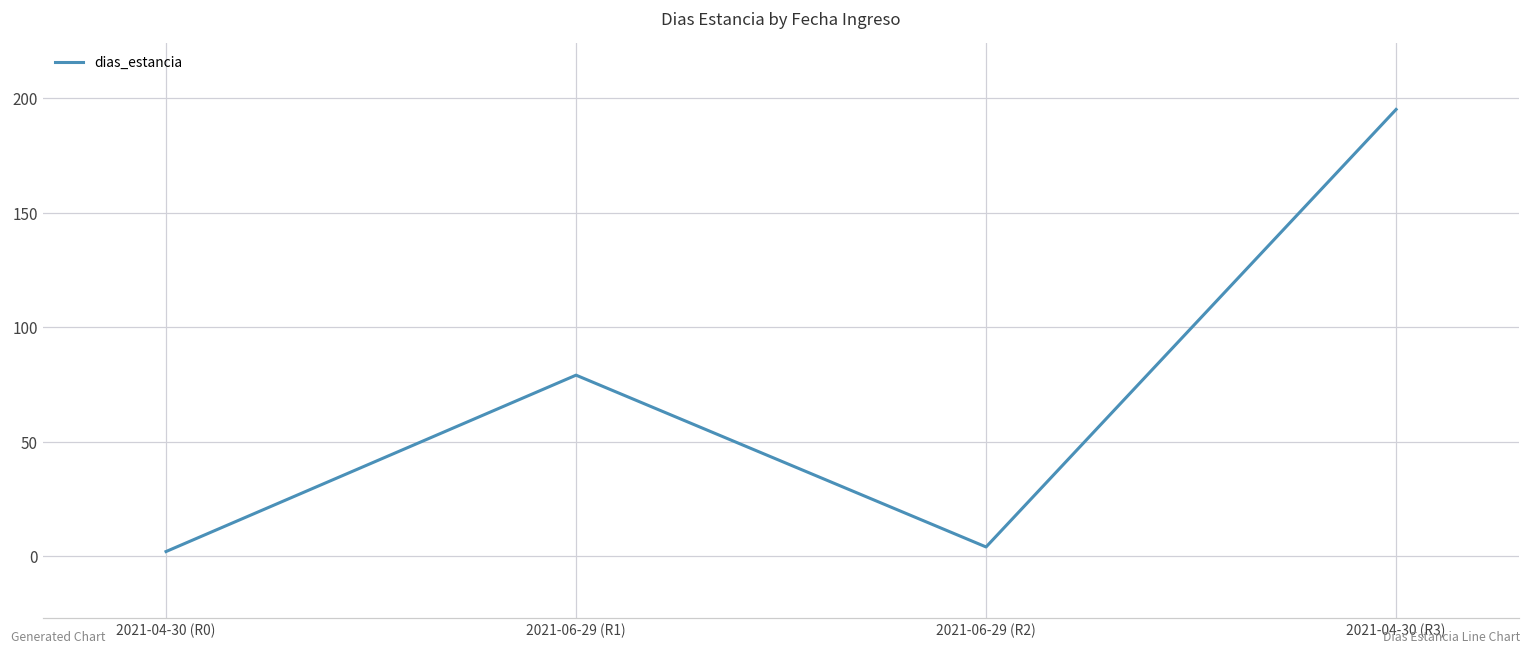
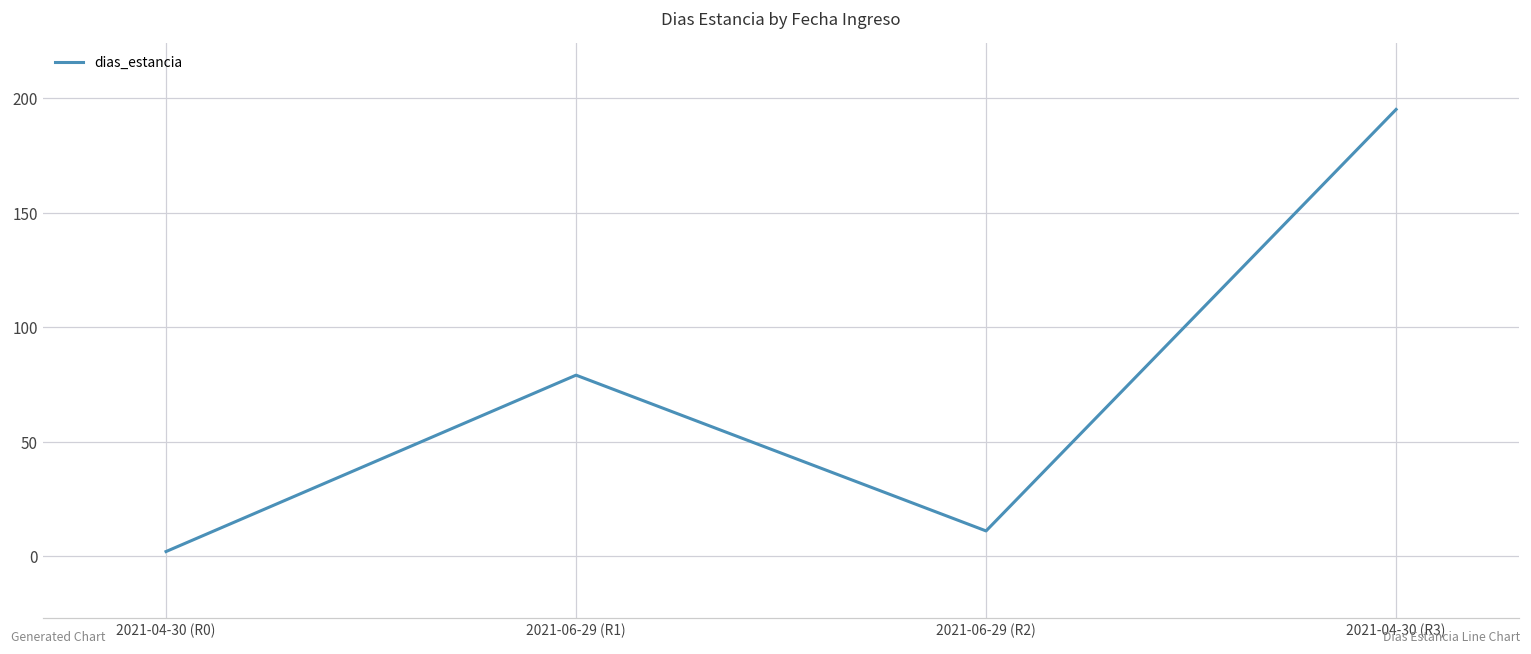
  {
    "2021-04-30 (R0)": 2,
    "2021-06-29 (R1)": 79,
-   "2021-06-29 (R2)": 4,
+   "2021-06-29 (R2)": 11,
    "2021-04-30 (R3)": 195
  }
